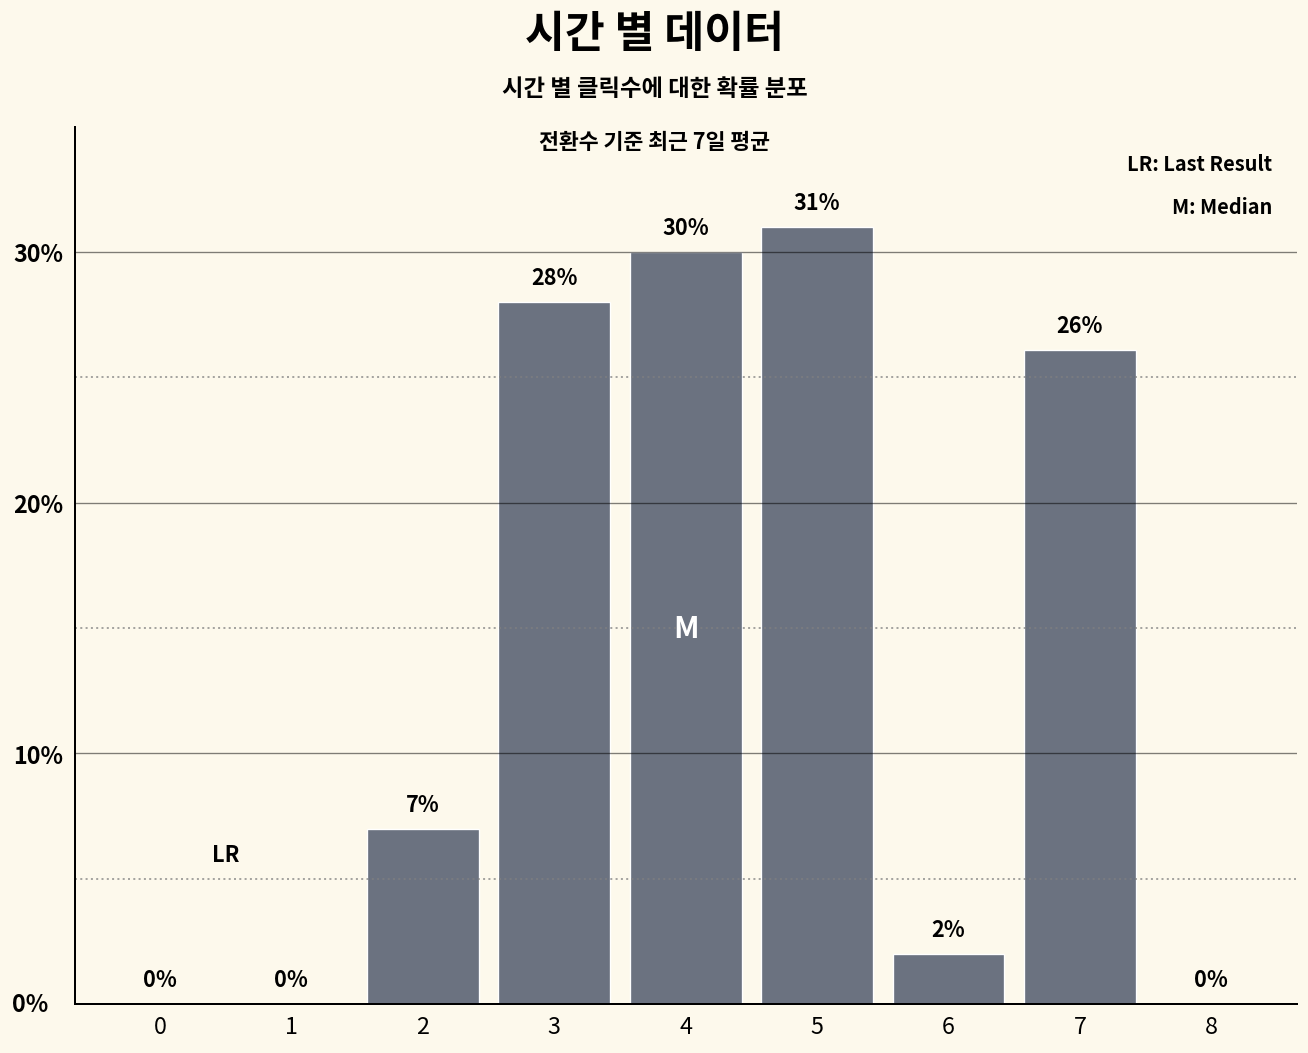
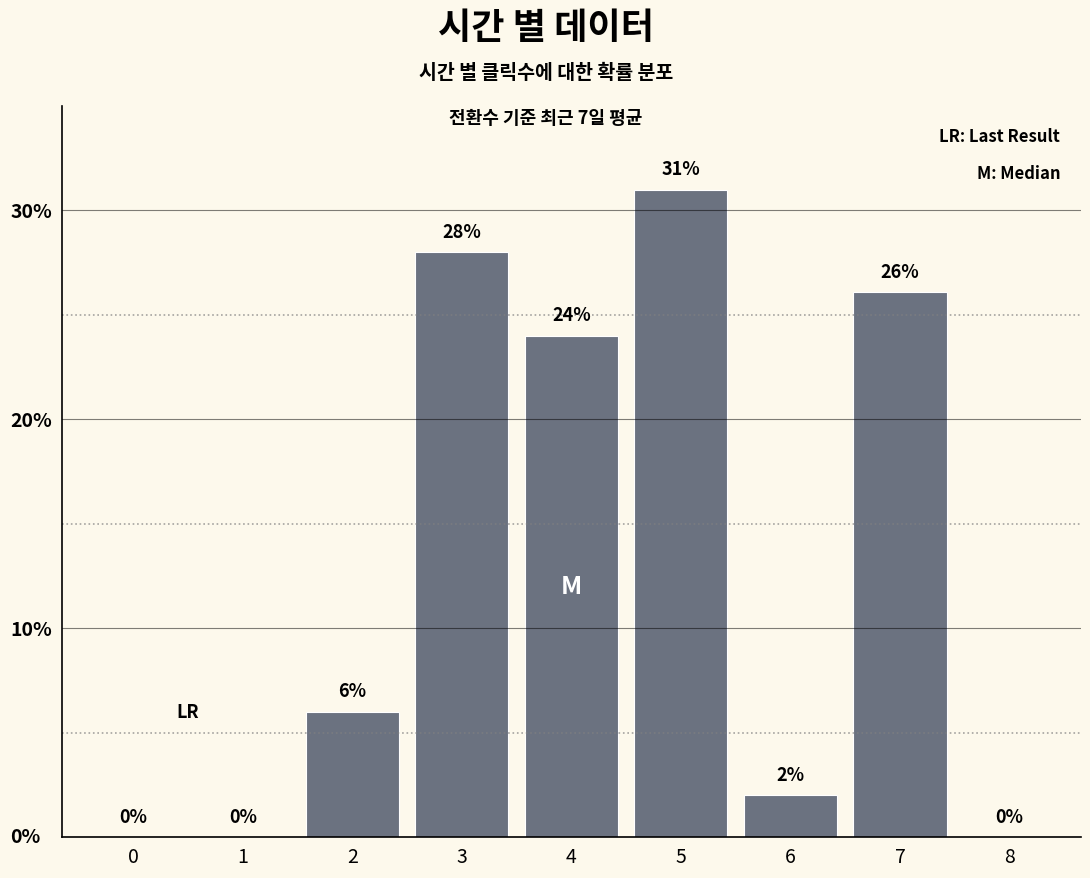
  {
    "0": "0%",
    "1": "0%",
-   "2": "7%",
+   "2": "6%",
    "3": "28%",
-   "4": "30%",
+   "4": "24%",
    "5": "31%",
    "6": "2%",
    "7": "26%",
    "8": "0%"
  }
